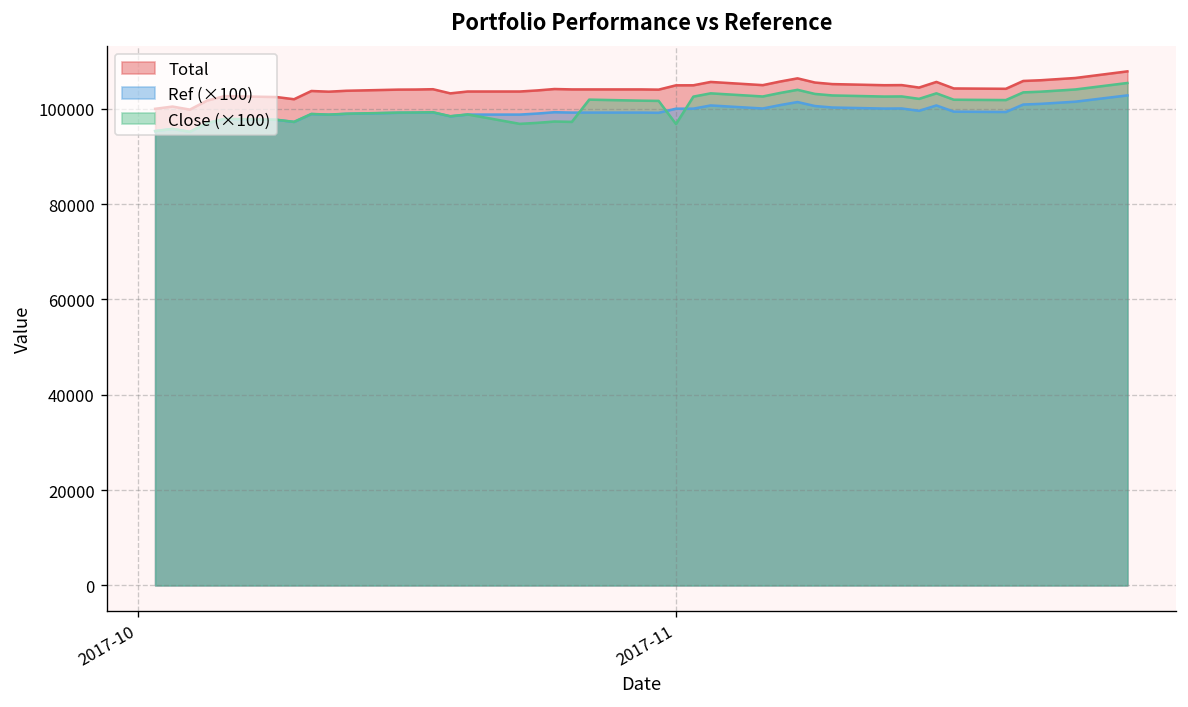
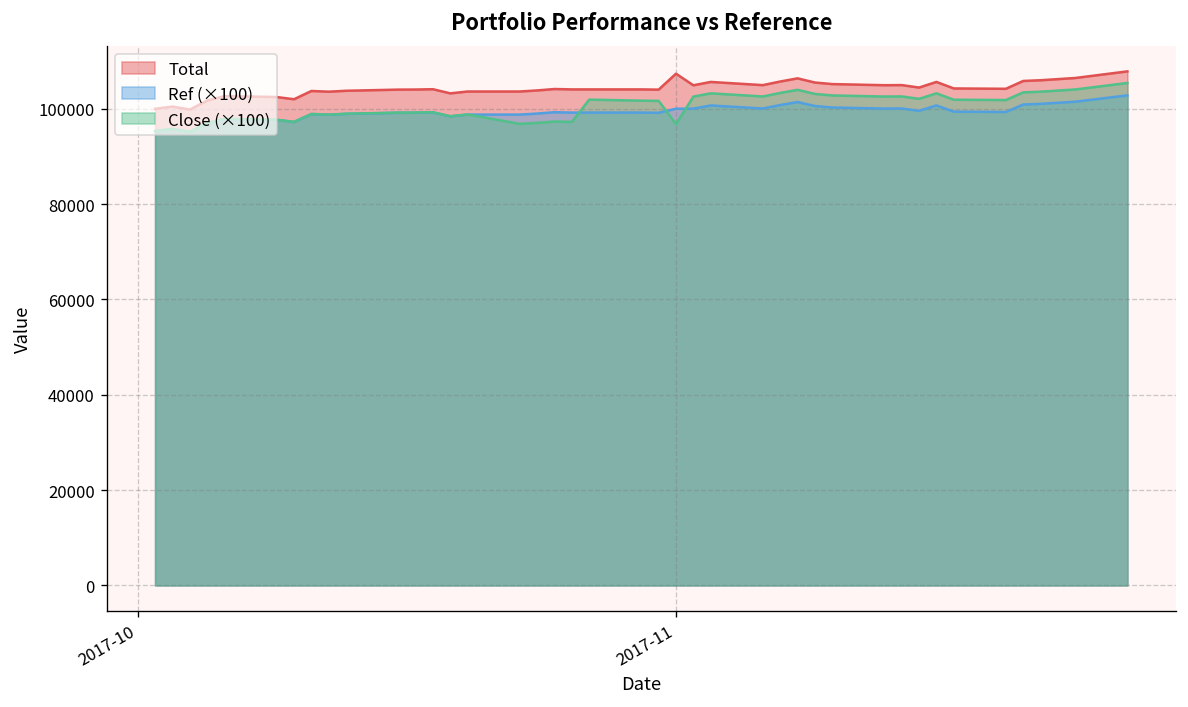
  {
    "Total": {
-     "2017-11": 105000
+     "2017-11": 107000
    },
    "Ref (×100)": {
      "2017-11": 100000
    },
    "Close (×100)": {
      "2017-11": 97000
    }
  }
